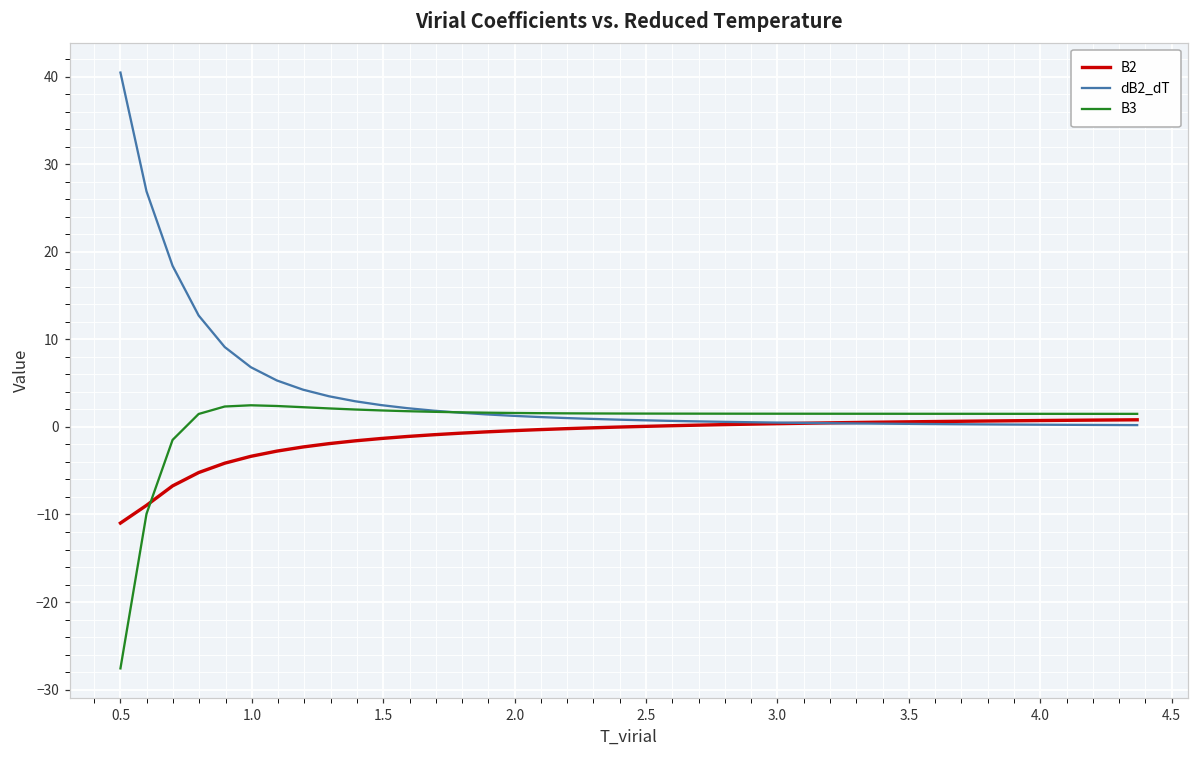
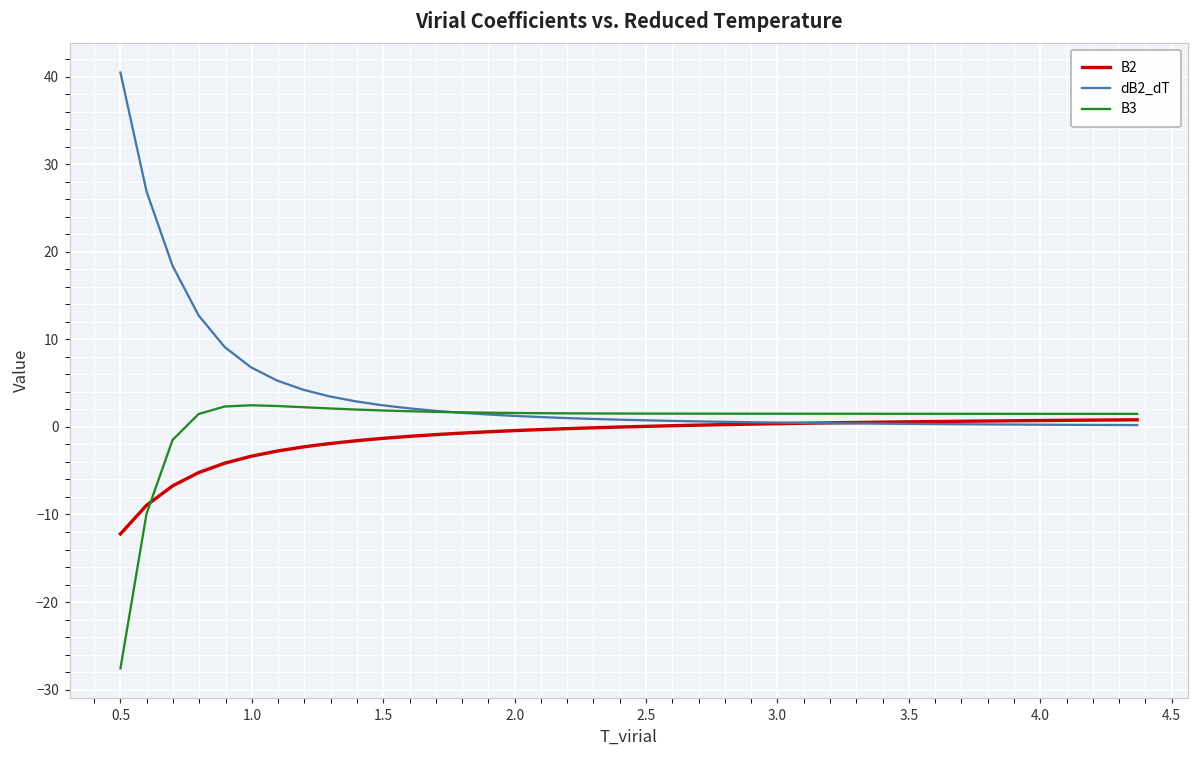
  {
    "B2": {
-     "0.5": -11
+     "0.5": -12
    },
    "dB2_dT": {
      "0.5": 40
    },
    "B3": {
      "0.5": -28
    }
  }
